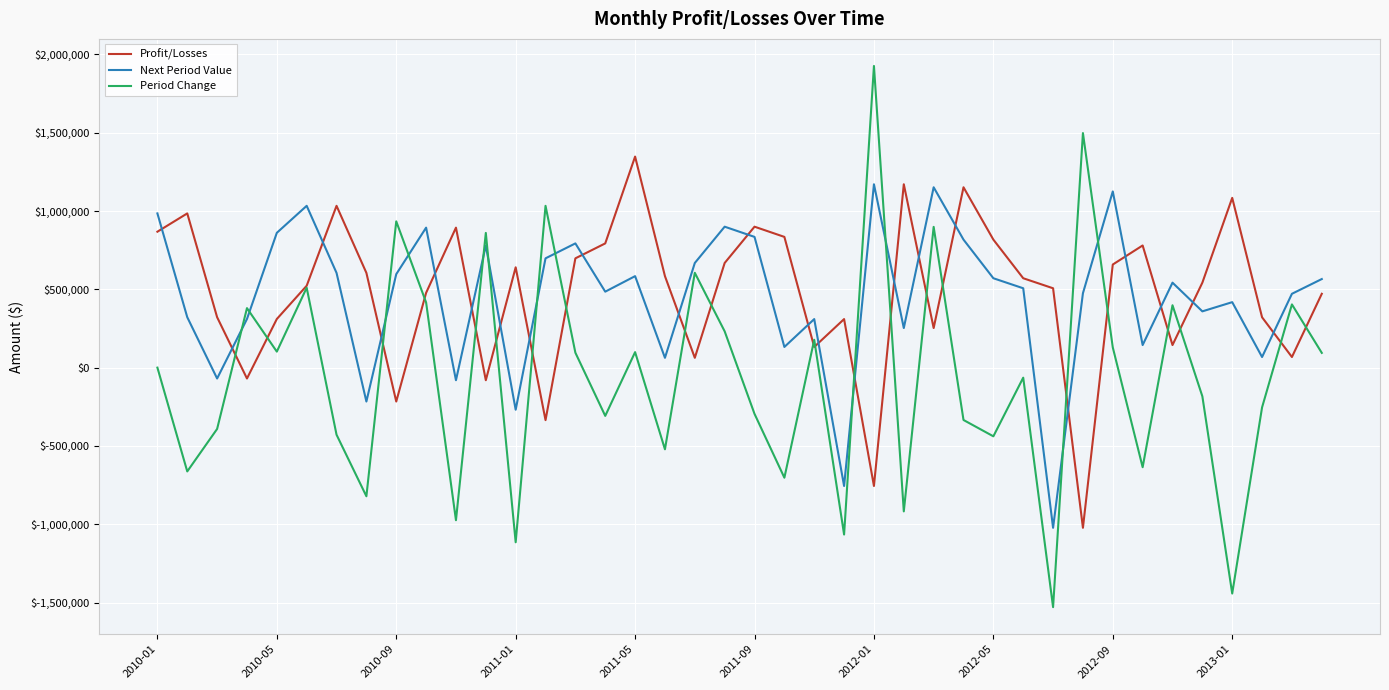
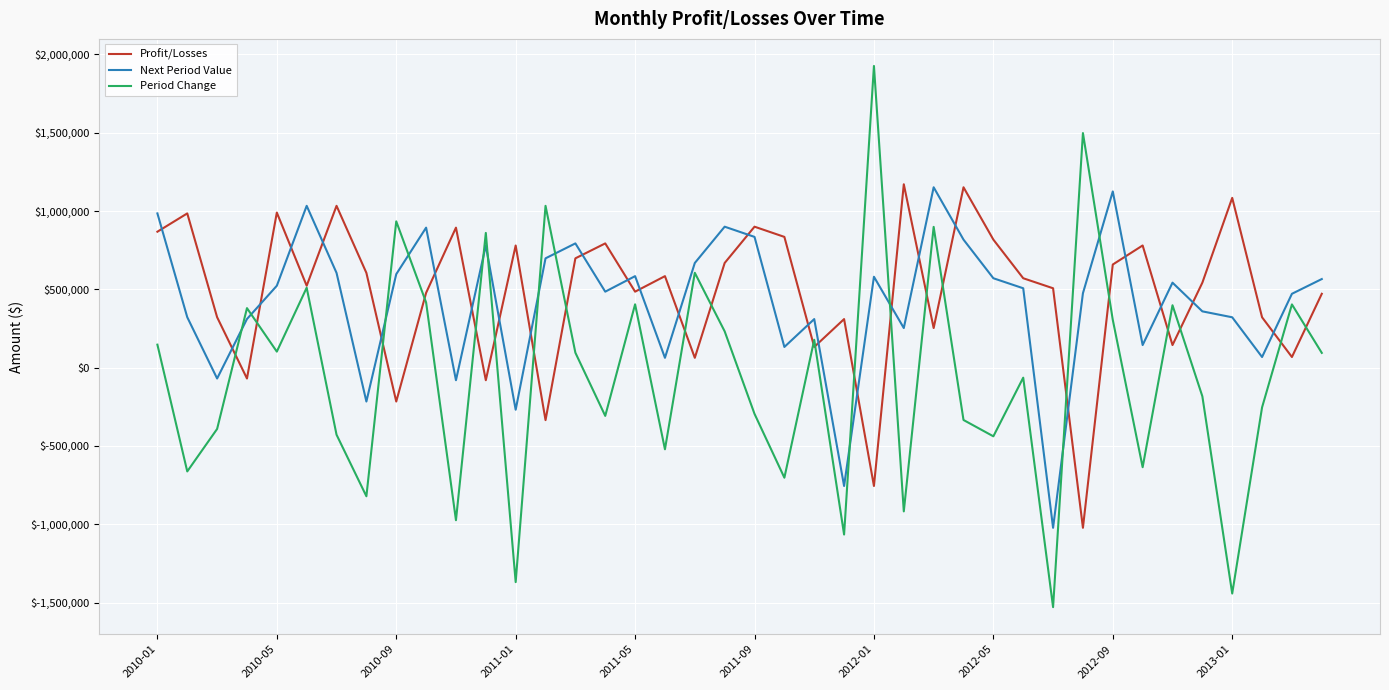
  {
    "Profit/Losses": {
      "2010-01": "$870,000",
-     "2010-05": "$310,000",
+     "2010-05": "$990,000",
      "2010-09": "$-220,000",
-     "2011-01": "$640,000",
-     "2011-05": "$1,350,000",
+     "2011-01": "$780,000",
+     "2011-05": "$490,000",
      "2011-09": "$900,000",
      "2012-01": "$-760,000",
      "2012-05": "$820,000",
      "2012-09": "$660,000",
      "2013-01": "$1,080,000"
    },
    "Next Period Value": {
      "2010-01": "$980,000",
-     "2010-05": "$860,000",
+     "2010-05": "$520,000",
      "2010-09": "$600,000",
      "2011-01": "$-270,000",
      "2011-05": "$580,000",
      "2011-09": "$830,000",
-     "2012-01": "$1,170,000",
+     "2012-01": "$580,000",
      "2012-05": "$570,000",
      "2012-09": "$1,120,000",
-     "2013-01": "$420,000"
+     "2013-01": "$320,000"
    },
    "Period Change": {
-     "2010-01": "$0",
+     "2010-01": "$150,000",
      "2010-05": "$100,000",
      "2010-09": "$930,000",
-     "2011-01": "$-1,120,000",
-     "2011-05": "$100,000",
+     "2011-01": "$-1,370,000",
+     "2011-05": "$400,000",
      "2011-09": "$-300,000",
      "2012-01": "$1,930,000",
      "2012-05": "$-440,000",
-     "2012-09": "$130,000",
+     "2012-09": "$300,000",
      "2013-01": "$-1,440,000"
    }
  }
